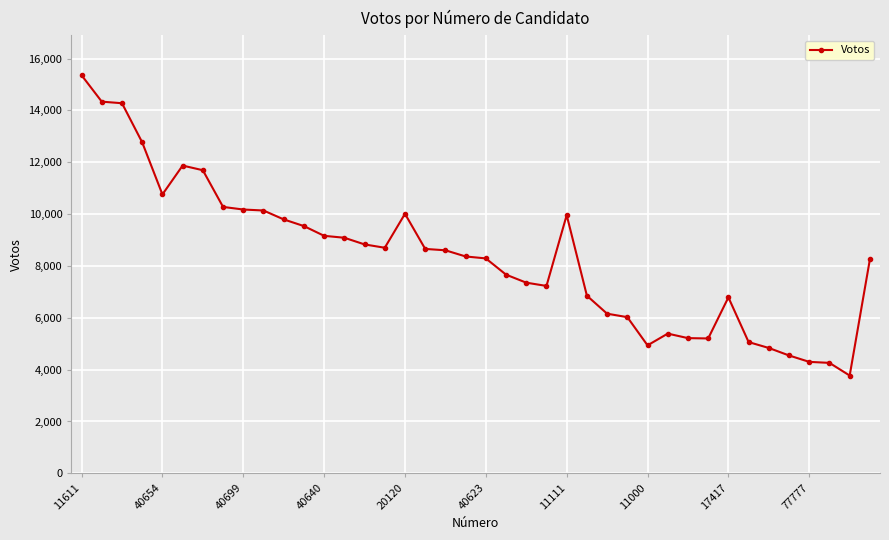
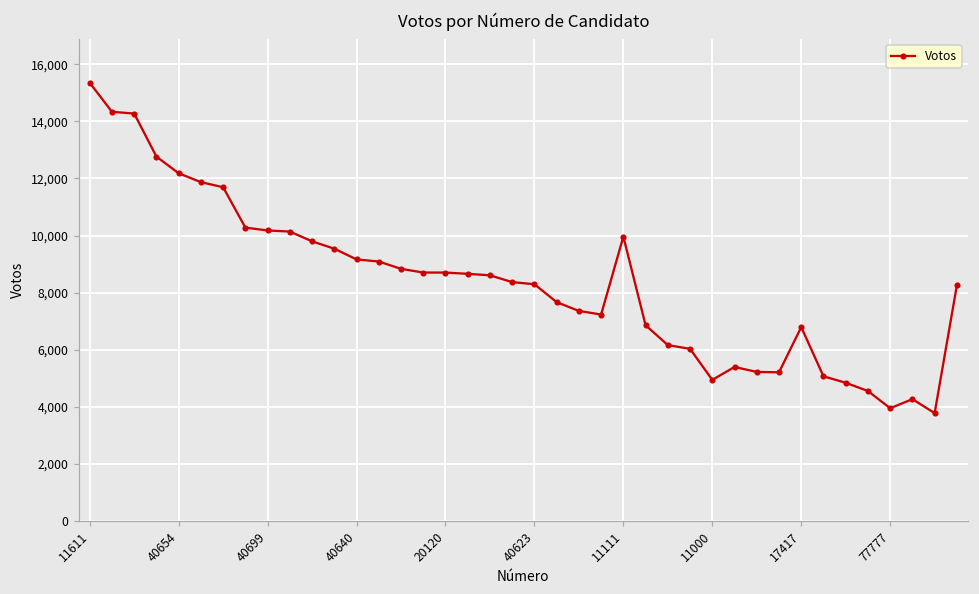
  {
    "11611": "15,400",
-   "40654": "10,800",
+   "40654": "12,200",
    "40699": "10,200",
    "40640": "9,200",
-   "20120": "10,000",
+   "20120": "8,700",
    "40623": "8,300",
    "11111": "10,000",
    "11000": "4,900",
    "17417": "6,800",
-   "77777": "4,300"
+   "77777": "3,900"
  }
